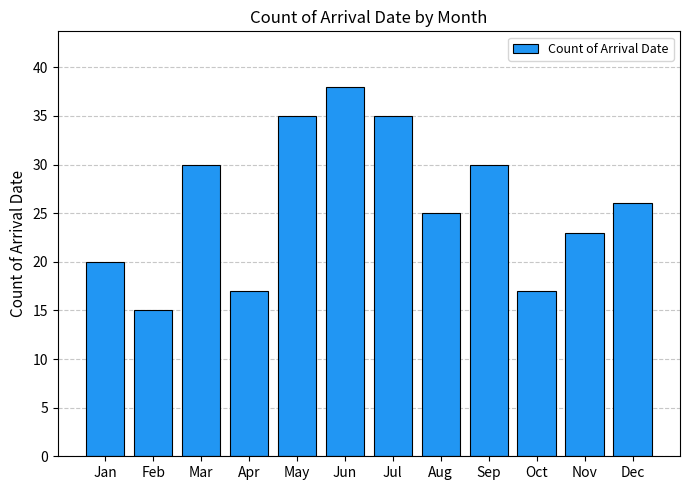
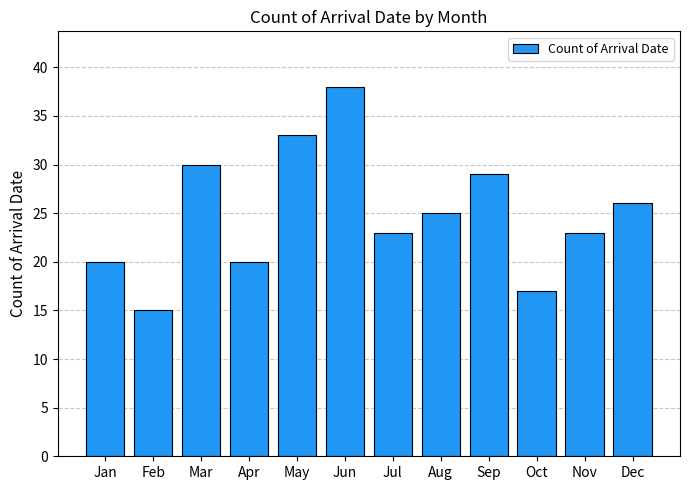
  {
    "Jan": 20,
    "Feb": 15,
    "Mar": 30,
-   "Apr": 17,
-   "May": 35,
+   "Apr": 20,
+   "May": 33,
    "Jun": 38,
-   "Jul": 35,
+   "Jul": 23,
    "Aug": 25,
-   "Sep": 30,
+   "Sep": 29,
    "Oct": 17,
    "Nov": 23,
    "Dec": 26
  }
